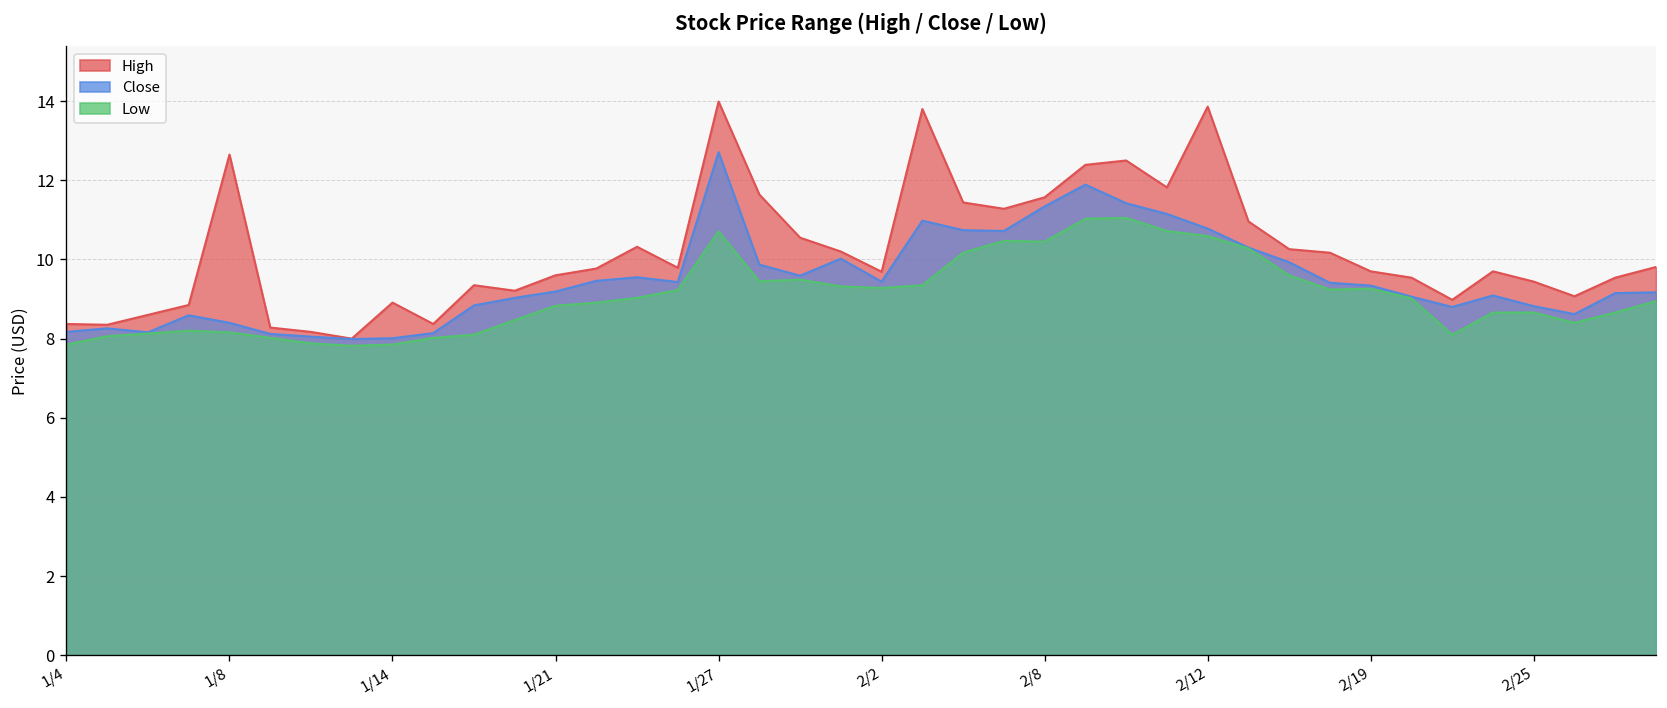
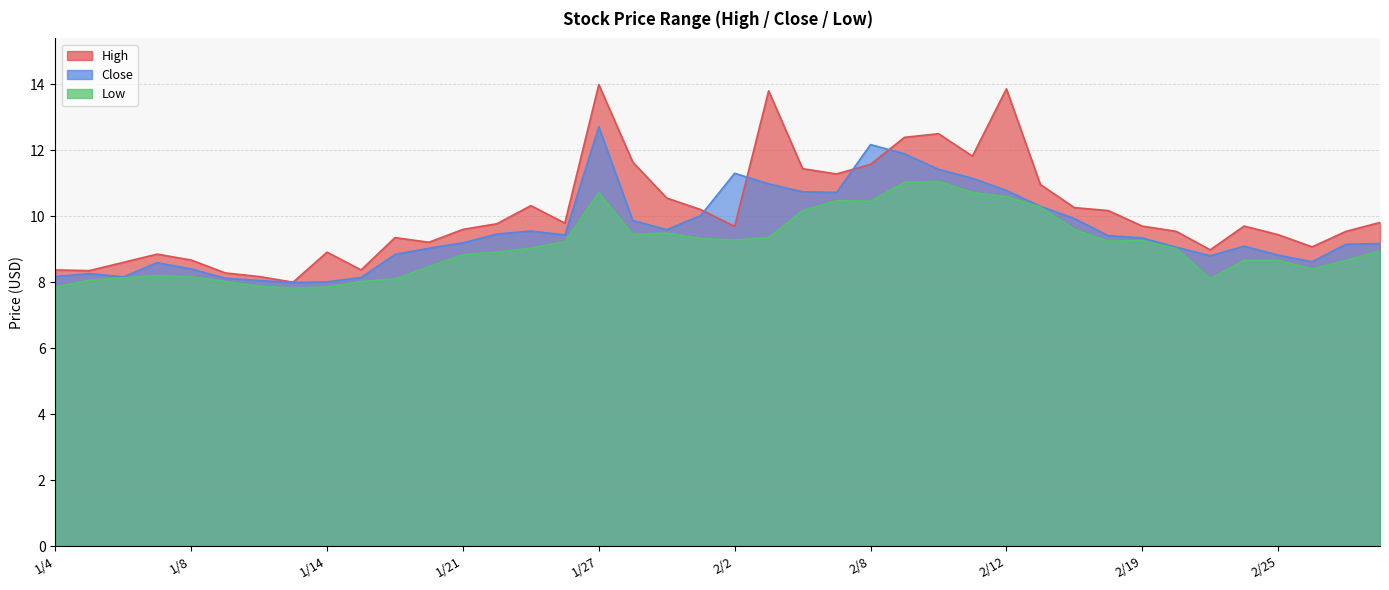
  {
    "High": {
      "1/4": 8.4,
-     "1/8": 12.7,
+     "1/8": 8.7,
      "1/14": 8.9,
      "1/21": 9.6,
      "1/27": 14.0,
      "2/2": 9.7,
      "2/8": 11.6,
      "2/12": 13.9,
      "2/19": 9.7,
      "2/25": 9.4
    },
    "Close": {
      "1/4": 8.2,
      "1/8": 8.4,
      "1/14": 8.0,
      "1/21": 9.2,
      "1/27": 12.7,
-     "2/2": 9.4,
-     "2/8": 11.3,
+     "2/2": 11.3,
+     "2/8": 12.2,
      "2/12": 10.8,
      "2/19": 9.3,
      "2/25": 8.8
    },
    "Low": {
      "1/4": 7.9,
      "1/8": 8.2,
      "1/14": 7.9,
      "1/21": 8.8,
      "1/27": 10.7,
      "2/2": 9.3,
      "2/8": 10.5,
      "2/12": 10.6,
      "2/19": 9.3,
      "2/25": 8.7
    }
  }
